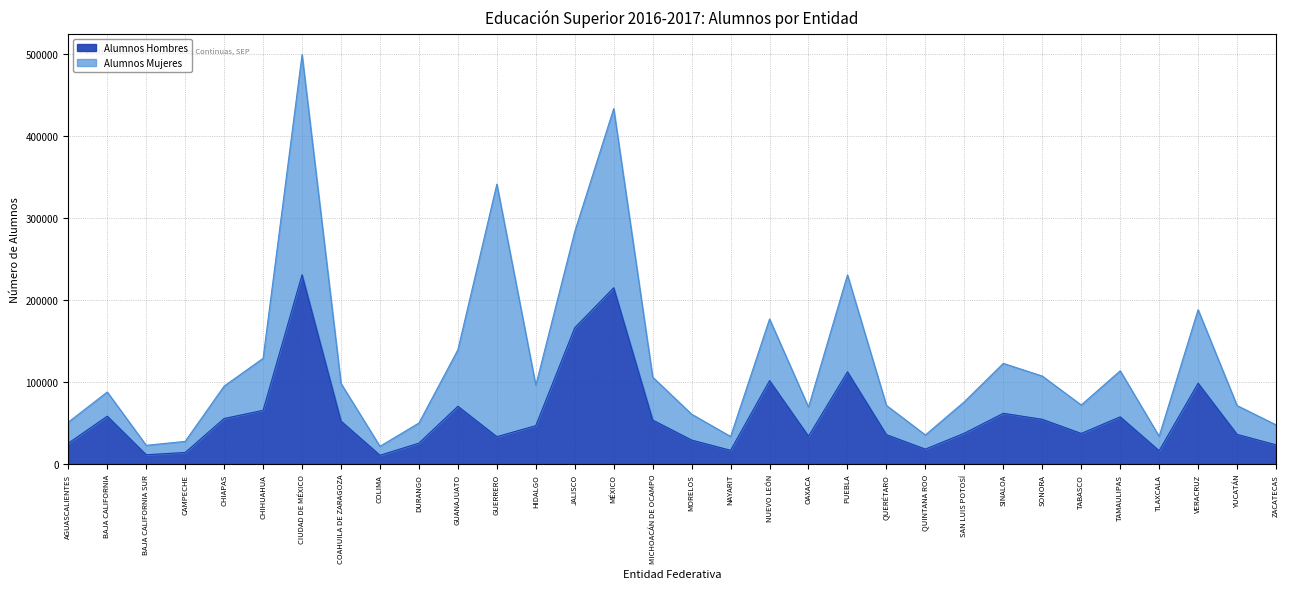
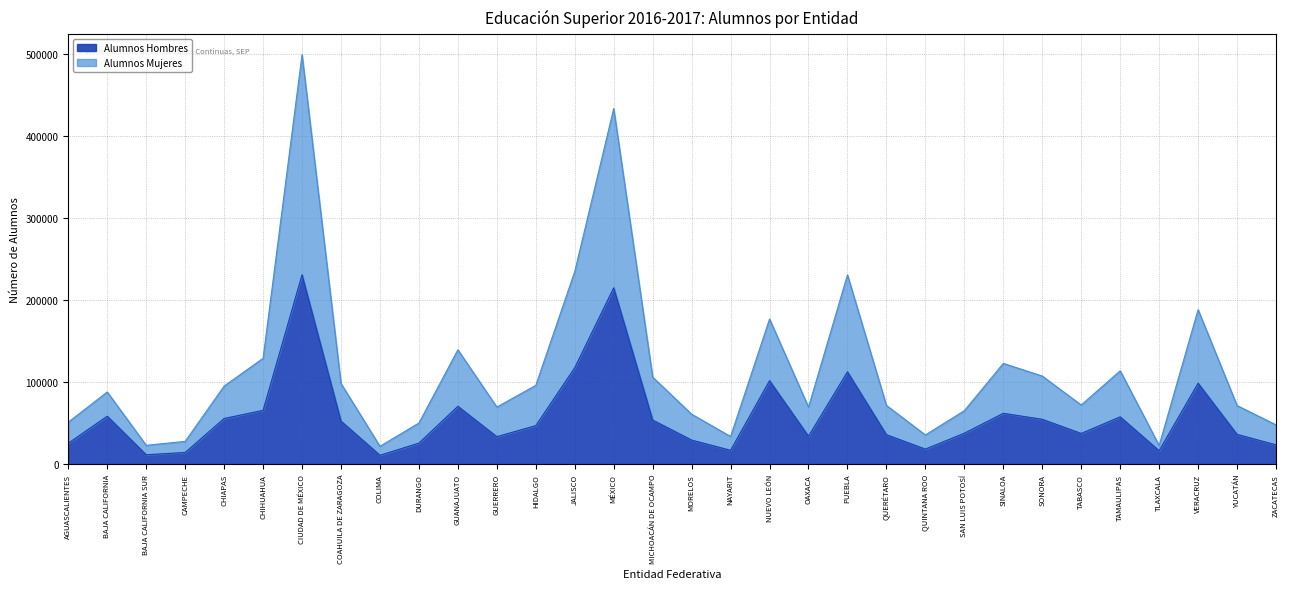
  {
    "Alumnos Hombres": {
      "AGUASCALIENTES": 30000,
      "BAJA CALIFORNIA": 60000,
      "BAJA CALIFORNIA SUR": 10000,
      "CAMPECHE": 10000,
      "CHIAPAS": 60000,
      "CHIHUAHUA": 70000,
      "CIUDAD DE MÉXICO": 230000,
      "COAHUILA DE ZARAGOZA": 50000,
      "COLIMA": 10000,
      "DURANGO": 30000,
      "GUANAJUATO": 70000,
      "GUERRERO": 30000,
      "HIDALGO": 50000,
-     "JALISCO": 170000,
+     "JALISCO": 120000,
      "MÉXICO": 220000,
      "MICHOACÁN DE OCAMPO": 50000,
      "MORELOS": 30000,
      "NAYARIT": 20000,
      "NUEVO LEÓN": 100000,
      "OAXACA": 30000,
      "PUEBLA": 110000,
      "QUERÉTARO": 40000,
      "QUINTANA ROO": 20000,
      "SAN LUIS POTOSÍ": 40000,
      "SINALOA": 60000,
      "SONORA": 50000,
      "TABASCO": 40000,
      "TAMAULIPAS": 60000,
      "TLAXCALA": 20000,
      "VERACRUZ": 100000,
      "YUCATÁN": 40000,
      "ZACATECAS": 20000
    },
    "Alumnos Mujeres": {
      "AGUASCALIENTES": 30000,
      "BAJA CALIFORNIA": 30000,
      "BAJA CALIFORNIA SUR": 10000,
      "CAMPECHE": 10000,
      "CHIAPAS": 40000,
      "CHIHUAHUA": 60000,
      "CIUDAD DE MÉXICO": 270000,
      "COAHUILA DE ZARAGOZA": 50000,
      "COLIMA": 10000,
      "DURANGO": 20000,
      "GUANAJUATO": 70000,
-     "GUERRERO": 310000,
+     "GUERRERO": 40000,
      "HIDALGO": 50000,
      "JALISCO": 120000,
      "MÉXICO": 220000,
      "MICHOACÁN DE OCAMPO": 50000,
      "MORELOS": 30000,
      "NAYARIT": 20000,
      "NUEVO LEÓN": 80000,
      "OAXACA": 40000,
      "PUEBLA": 120000,
      "QUERÉTARO": 40000,
      "QUINTANA ROO": 20000,
-     "SAN LUIS POTOSÍ": 40000,
+     "SAN LUIS POTOSÍ": 30000,
      "SINALOA": 60000,
      "SONORA": 50000,
      "TABASCO": 30000,
      "TAMAULIPAS": 60000,
-     "TLAXCALA": 20000,
+     "TLAXCALA": 10000,
      "VERACRUZ": 90000,
      "YUCATÁN": 40000,
      "ZACATECAS": 20000
    }
  }
